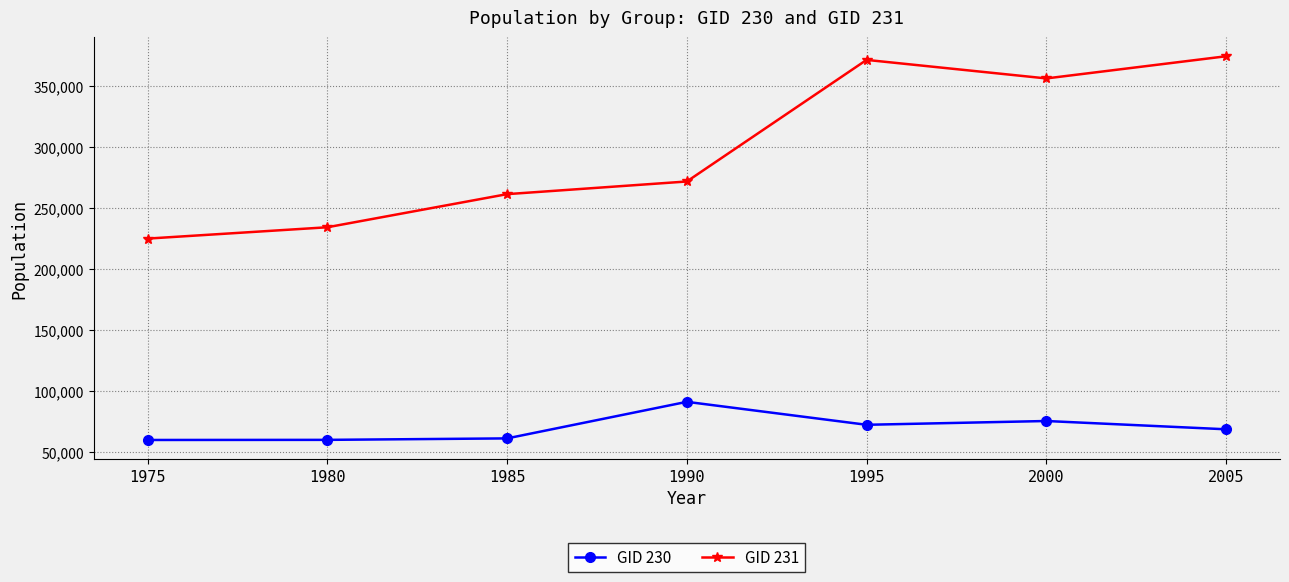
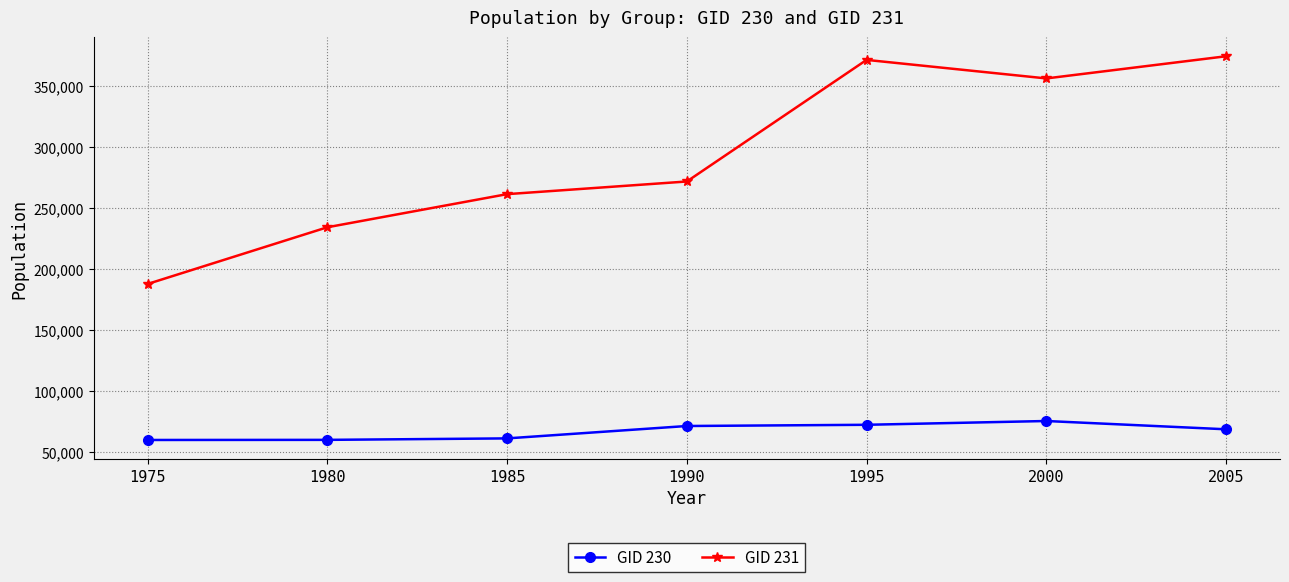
  {
    "GID 230": {
      "1975": "60,000",
      "1980": "60,000",
      "1985": "61,000",
-     "1990": "91,000",
+     "1990": "71,000",
      "1995": "72,000",
      "2000": "76,000",
      "2005": "69,000"
    },
    "GID 231": {
-     "1975": "225,000",
+     "1975": "188,000",
      "1980": "234,000",
      "1985": "261,000",
      "1990": "272,000",
      "1995": "371,000",
      "2000": "356,000",
      "2005": "374,000"
    }
  }
